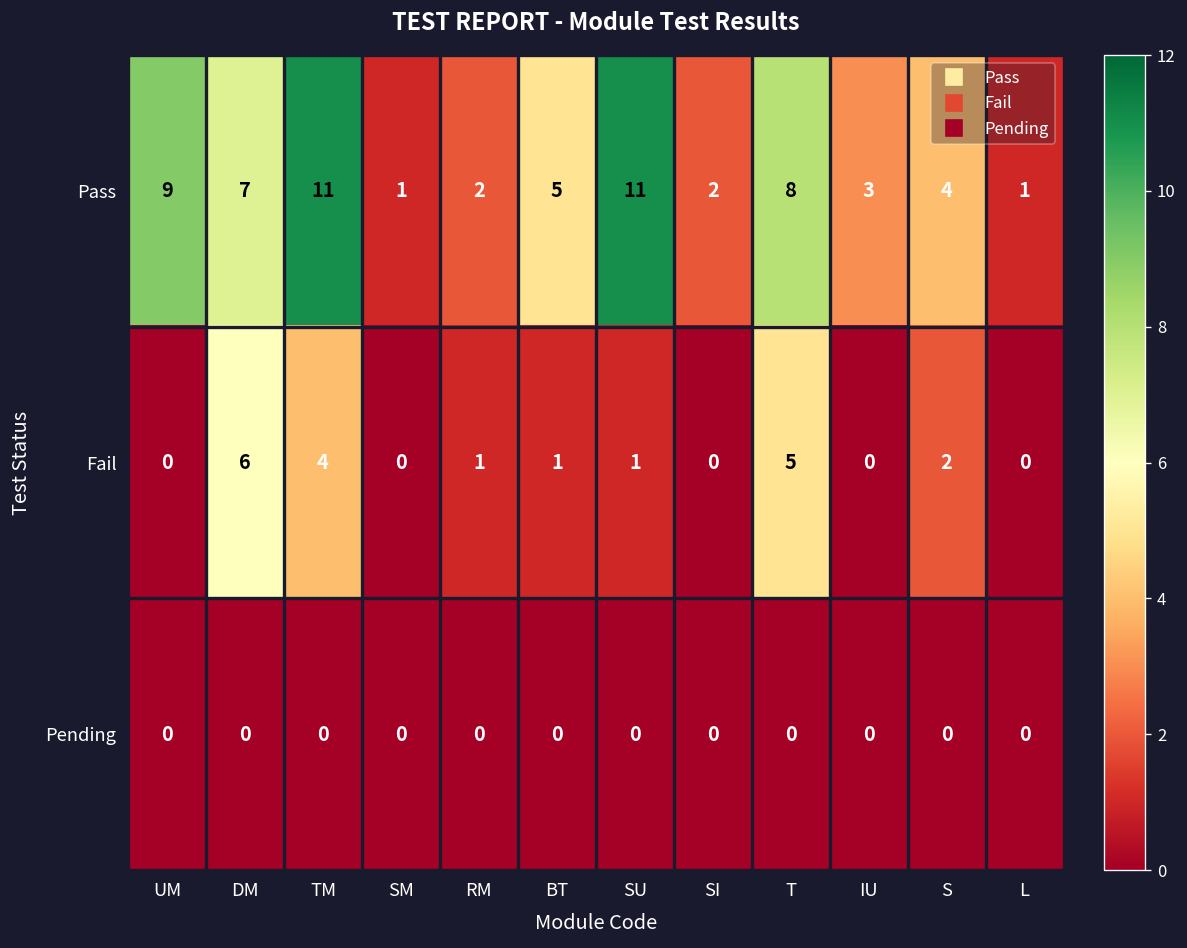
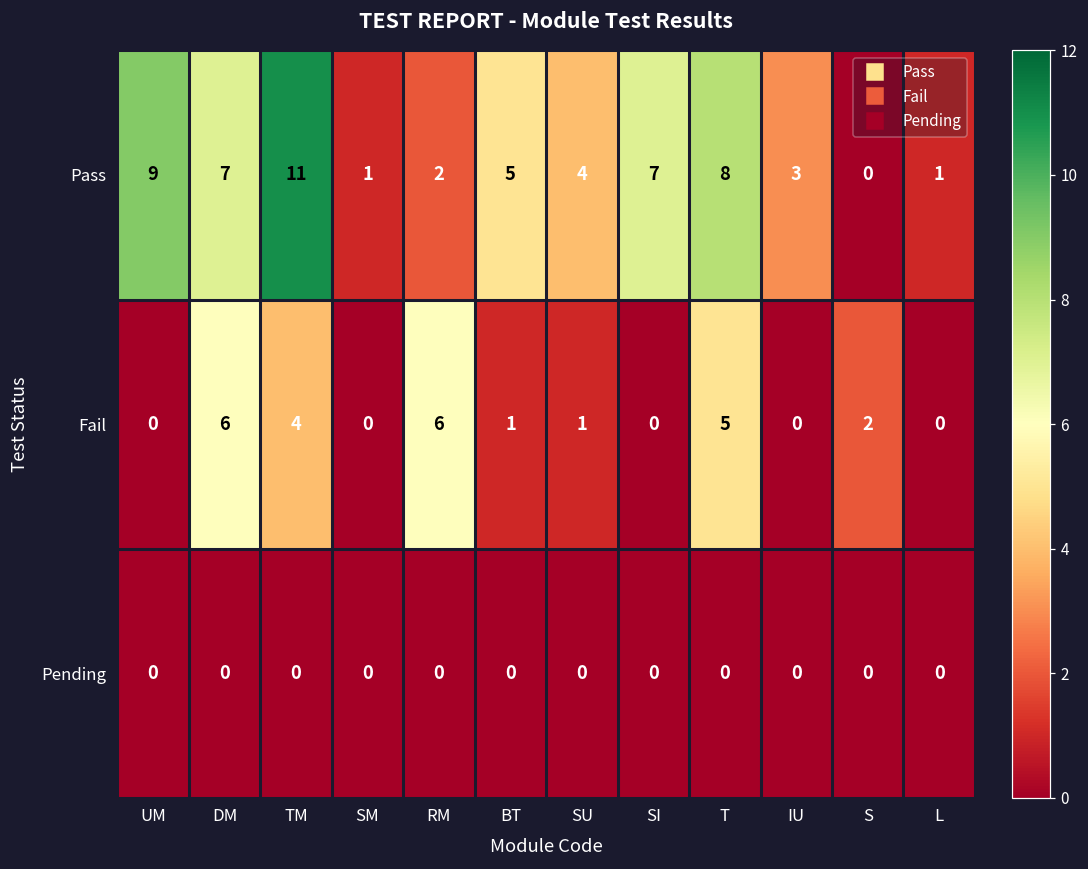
  {
    "Pass": {
      "UM": 9,
      "DM": 7,
      "TM": 11,
      "SM": 1,
      "RM": 2,
      "BT": 5,
-     "SU": 11,
-     "SI": 2,
+     "SU": 4,
+     "SI": 7,
      "T": 8,
      "IU": 3,
-     "S": 4,
+     "S": 0,
      "L": 1
    },
    "Fail": {
      "UM": 0,
      "DM": 6,
      "TM": 4,
      "SM": 0,
-     "RM": 1,
+     "RM": 6,
      "BT": 1,
      "SU": 1,
      "SI": 0,
      "T": 5,
      "IU": 0,
      "S": 2,
      "L": 0
    },
    "Pending": {
      "UM": 0,
      "DM": 0,
      "TM": 0,
      "SM": 0,
      "RM": 0,
      "BT": 0,
      "SU": 0,
      "SI": 0,
      "T": 0,
      "IU": 0,
      "S": 0,
      "L": 0
    }
  }
